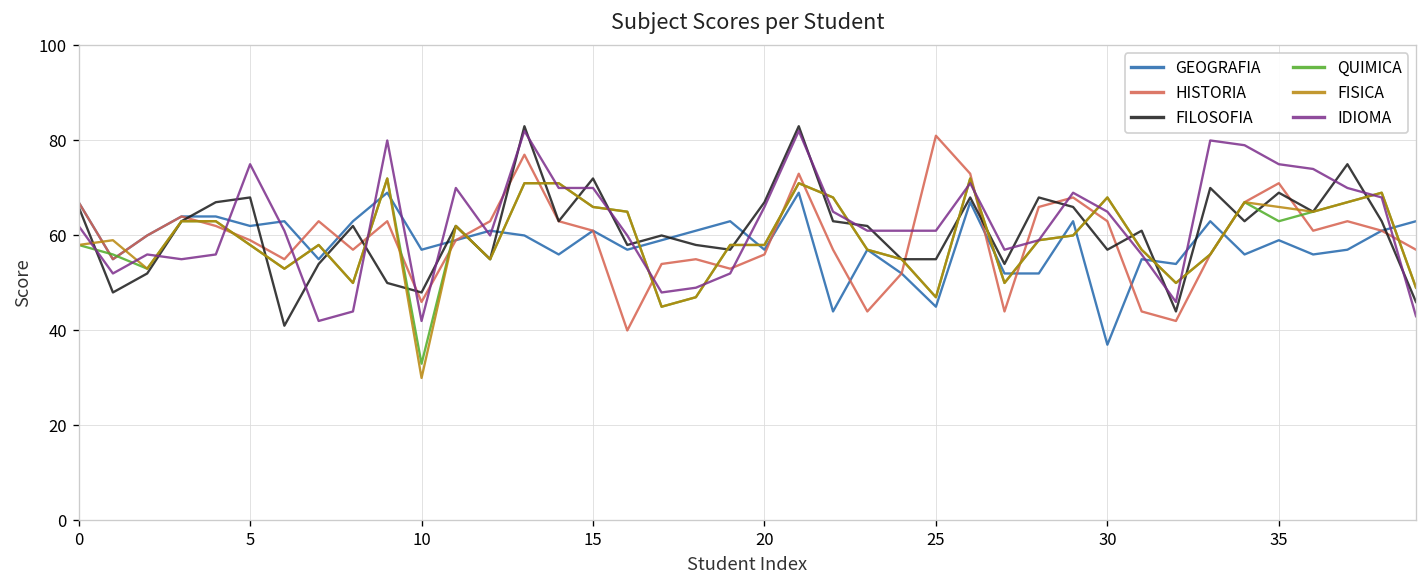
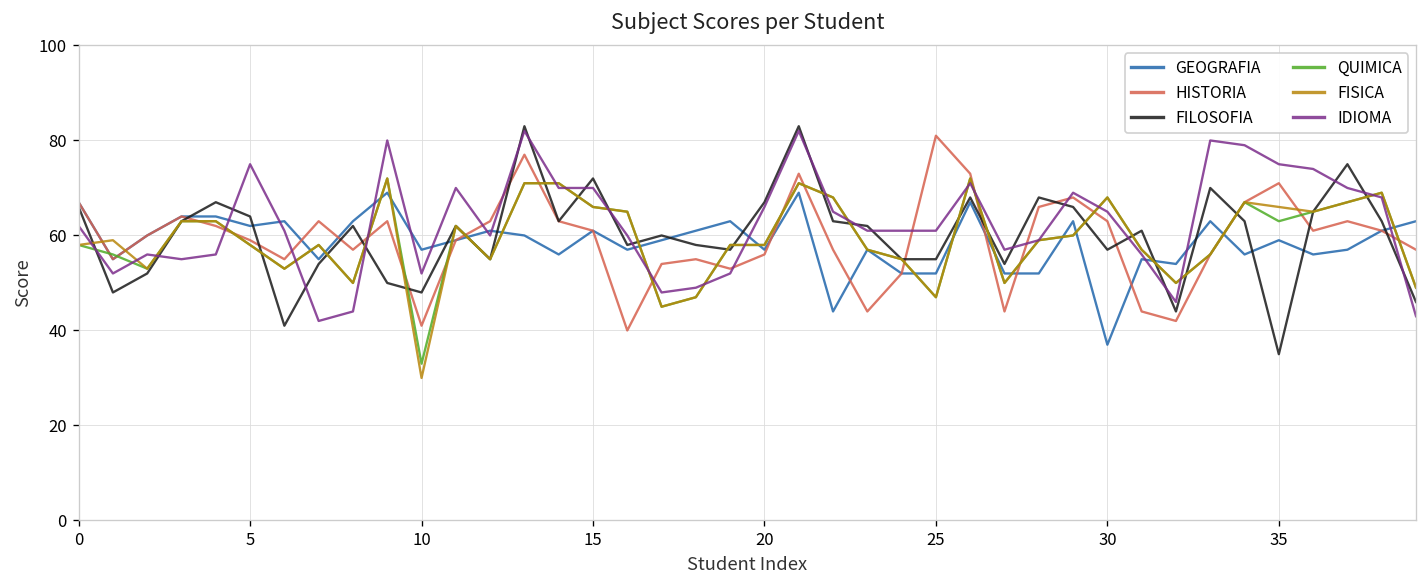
  {
    "GEOGRAFIA": {
      "5": 62,
      "10": 57,
      "20": 57,
-     "25": 45,
+     "25": 52,
      "30": 37,
      "35": 59
    },
    "HISTORIA": {
      "5": 59,
-     "10": 46,
+     "10": 41,
      "20": 56,
      "25": 81,
      "30": 63,
      "35": 71
    },
    "FILOSOFIA": {
      "0": 66,
-     "5": 68,
+     "5": 64,
      "10": 48,
      "15": 72,
      "20": 67,
      "25": 55,
      "30": 57,
-     "35": 69
+     "35": 35
    },
    "QUIMICA": {
      "10": 33,
      "35": 63
    },
    "FISICA": {
      "10": 30,
      "35": 66
    },
    "IDIOMA": {
      "0": 62,
      "5": 75,
-     "10": 42,
+     "10": 52,
      "15": 70,
      "20": 66,
      "25": 61,
      "30": 65,
      "35": 75
    }
  }
